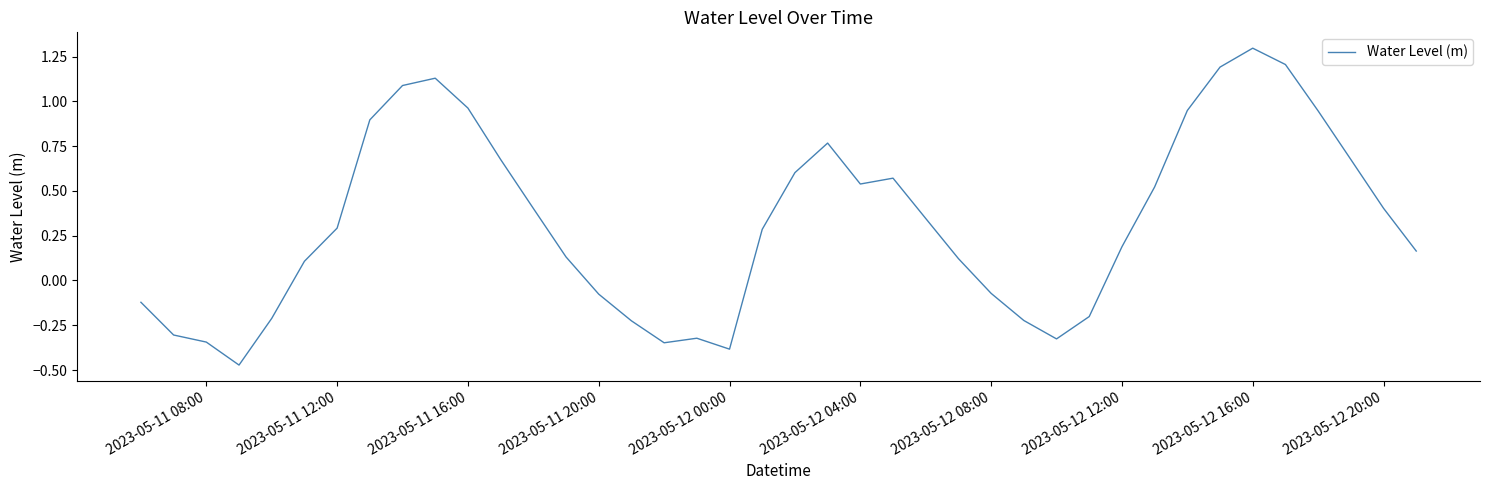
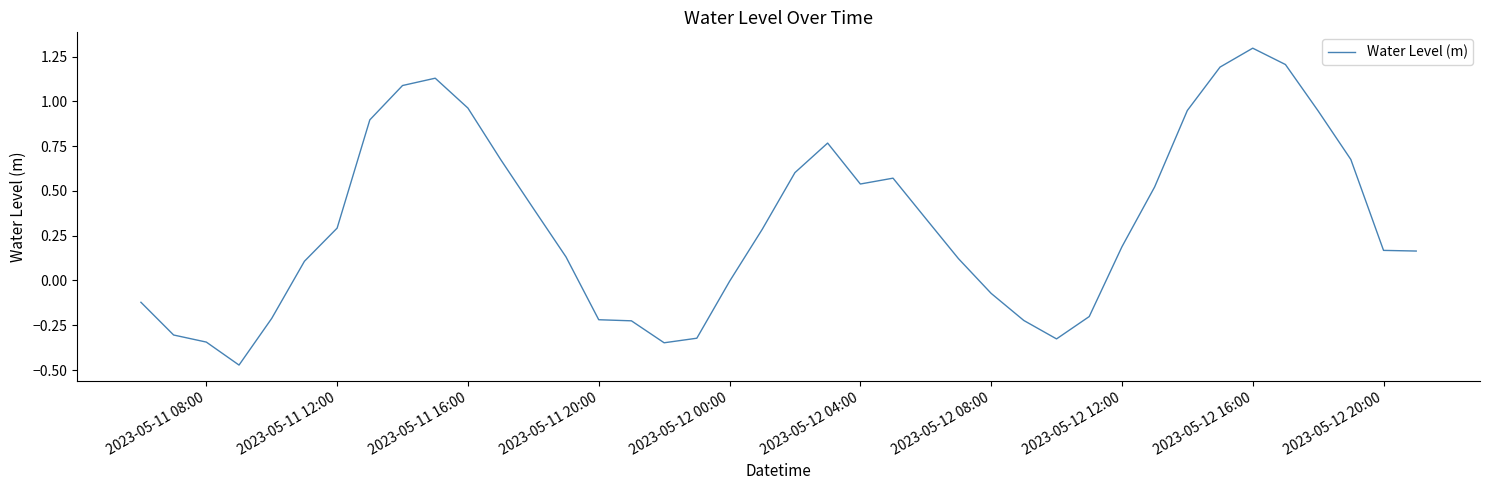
  {
    "2023-05-11 08:00": -0.34,
    "2023-05-11 12:00": 0.29,
    "2023-05-11 16:00": 0.96,
-   "2023-05-11 20:00": -0.08,
-   "2023-05-12 00:00": -0.38,
+   "2023-05-11 20:00": -0.22,
+   "2023-05-12 00:00": 0.00,
    "2023-05-12 04:00": 0.54,
    "2023-05-12 08:00": -0.07,
    "2023-05-12 12:00": 0.19,
    "2023-05-12 16:00": 1.30,
-   "2023-05-12 20:00": 0.40
+   "2023-05-12 20:00": 0.17
  }
